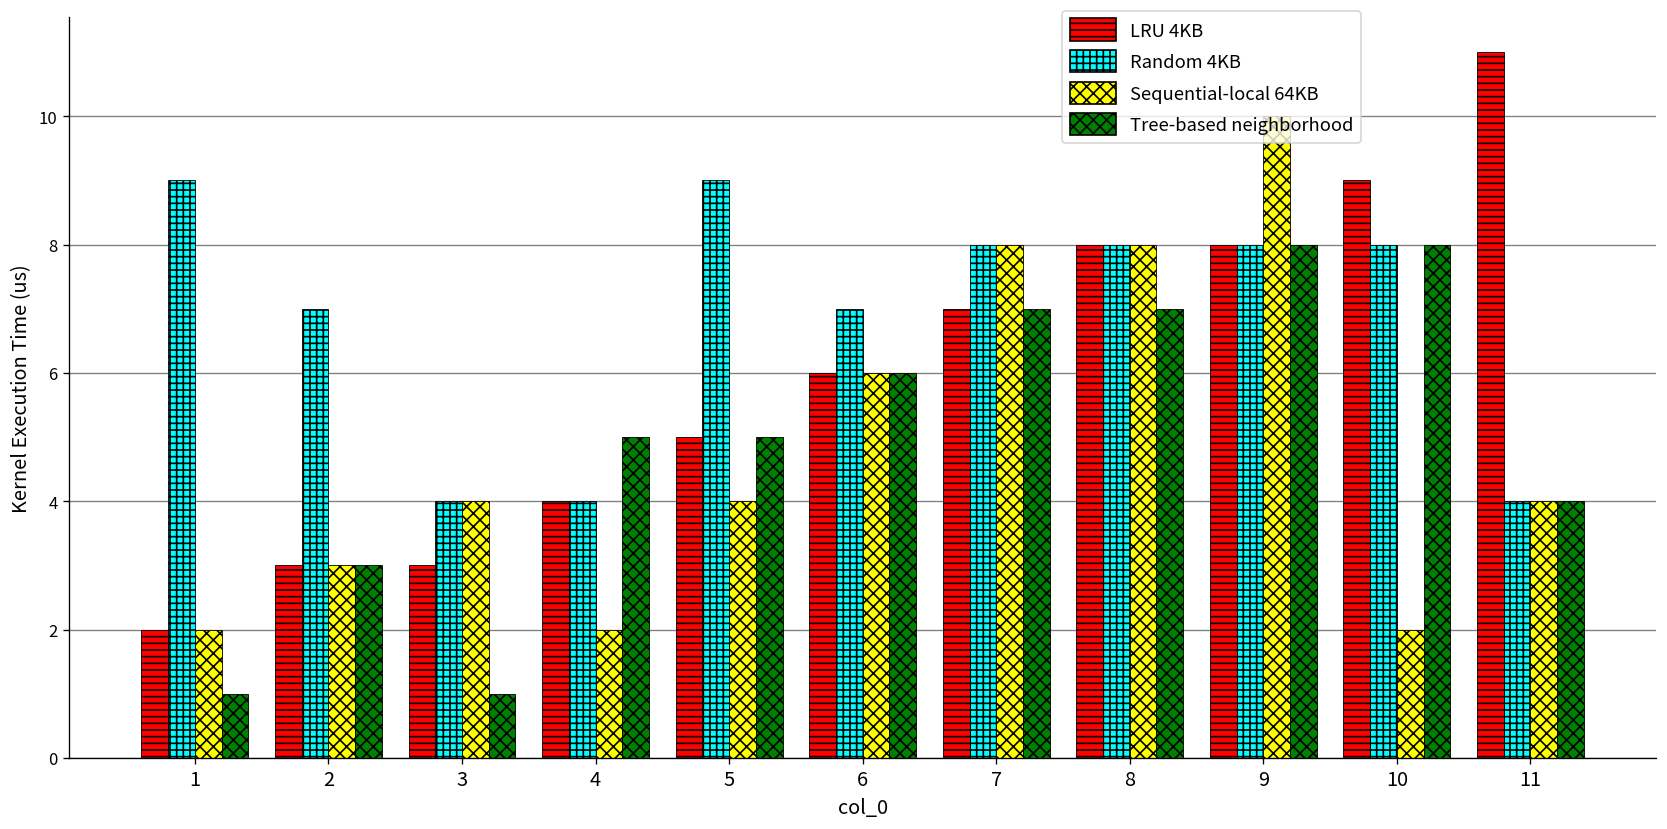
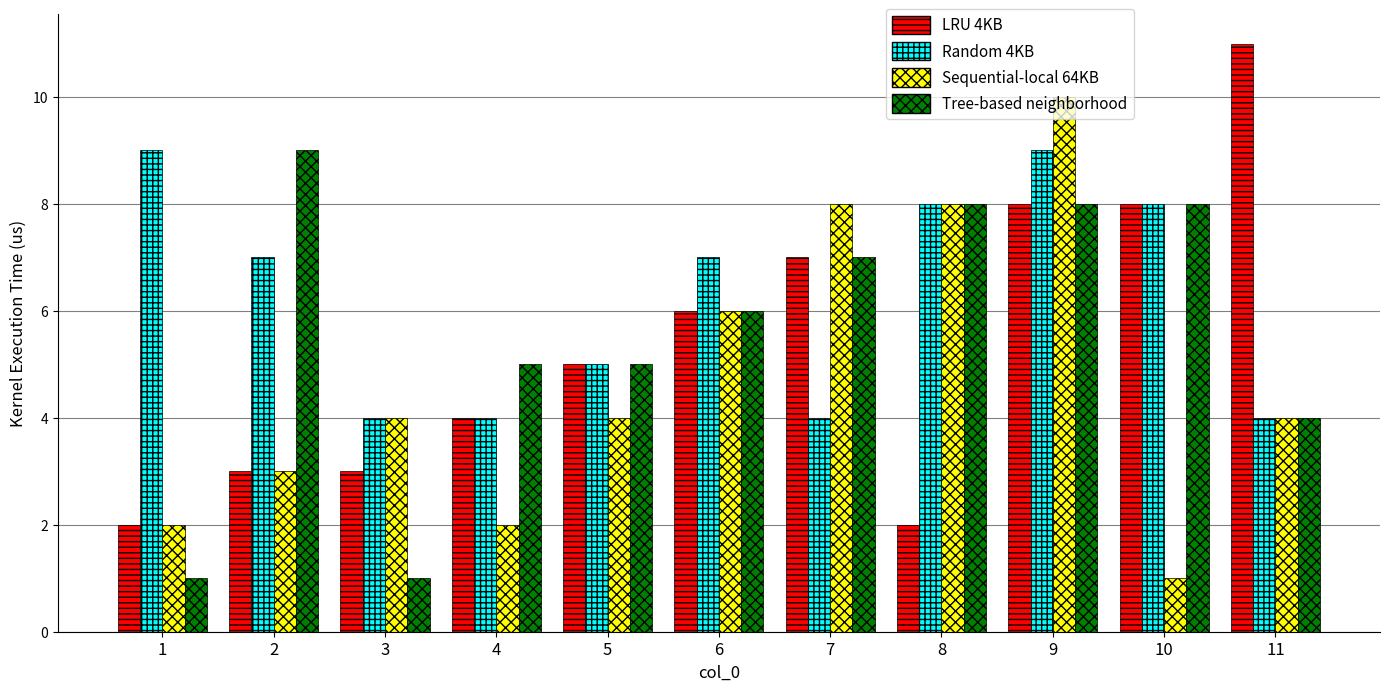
  {
    "LRU 4KB": {
      "1": 2,
      "2": 3,
      "3": 3,
      "4": 4,
      "5": 5,
      "6": 6,
      "7": 7,
-     "8": 8,
+     "8": 2,
      "9": 8,
-     "10": 9,
+     "10": 8,
      "11": 11
    },
    "Random 4KB": {
      "1": 9,
      "2": 7,
      "3": 4,
      "4": 4,
-     "5": 9,
+     "5": 5,
      "6": 7,
-     "7": 8,
+     "7": 4,
      "8": 8,
-     "9": 8,
+     "9": 9,
      "10": 8,
      "11": 4
    },
    "Sequential-local 64KB": {
      "1": 2,
      "2": 3,
      "3": 4,
      "4": 2,
      "5": 4,
      "6": 6,
      "7": 8,
      "8": 8,
-     "10": 2,
+     "10": 1,
      "11": 4
    },
    "Tree-based neighborhood": {
      "1": 1,
-     "2": 3,
+     "2": 9,
      "3": 1,
      "4": 5,
      "5": 5,
      "6": 6,
      "7": 7,
-     "8": 7,
+     "8": 8,
      "9": 8,
      "10": 8,
      "11": 4
    }
  }
